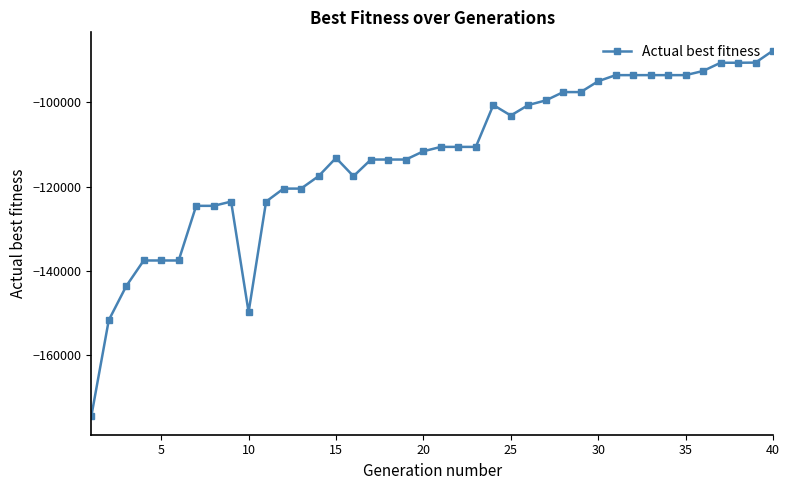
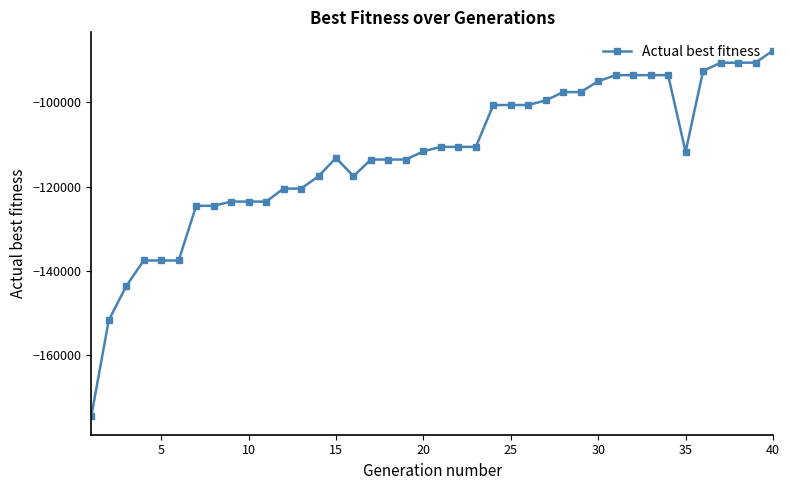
  {
    "5": -138000,
-   "10": -150000,
+   "10": -124000,
    "15": -113000,
    "20": -112000,
-   "25": -103000,
+   "25": -101000,
    "30": -95000,
-   "35": -94000,
+   "35": -112000,
    "40": -88000
  }
